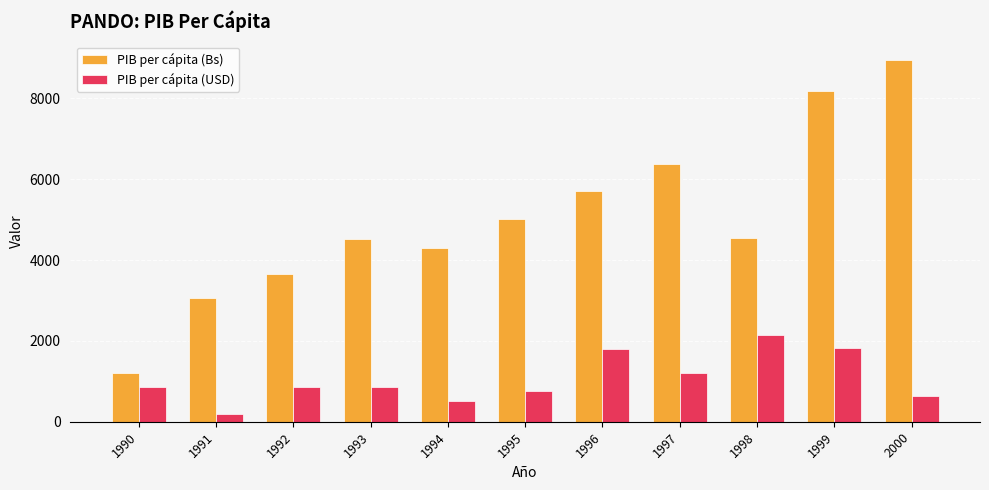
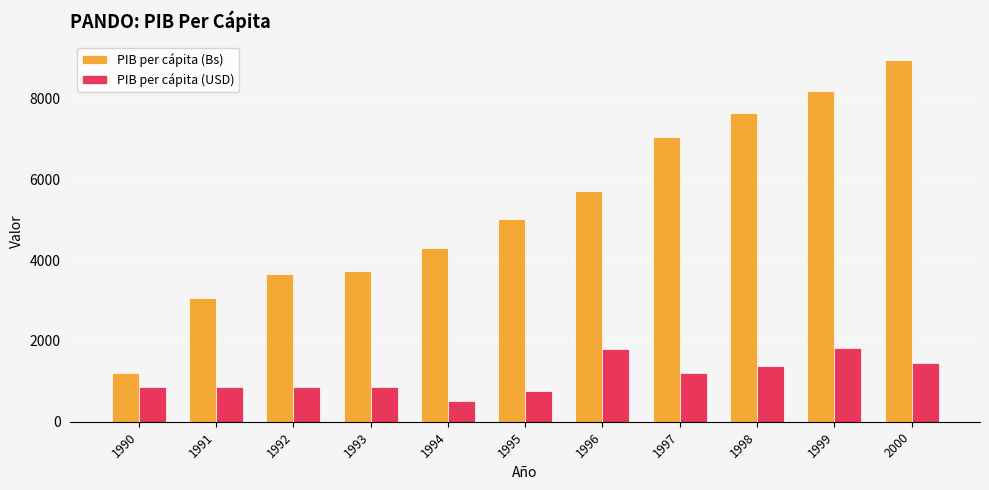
  {
    "PIB per cápita (Bs)": {
      "1990": 1200,
      "1991": 3100,
      "1992": 3700,
-     "1993": 4500,
+     "1993": 3700,
      "1994": 4300,
      "1995": 5000,
      "1996": 5700,
-     "1997": 6400,
-     "1998": 4500,
+     "1997": 7000,
+     "1998": 7600,
      "1999": 8200,
      "2000": 9000
    },
    "PIB per cápita (USD)": {
      "1990": 900,
-     "1991": 200,
+     "1991": 900,
      "1992": 900,
      "1993": 900,
      "1994": 500,
      "1995": 800,
      "1996": 1800,
      "1997": 1200,
-     "1998": 2200,
+     "1998": 1400,
      "1999": 1800,
-     "2000": 600
+     "2000": 1400
    }
  }
